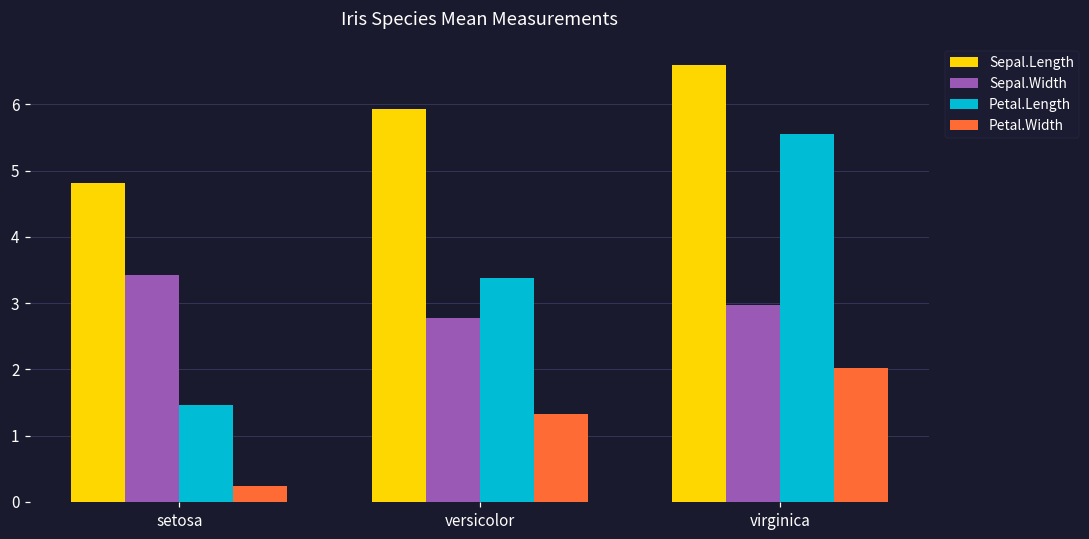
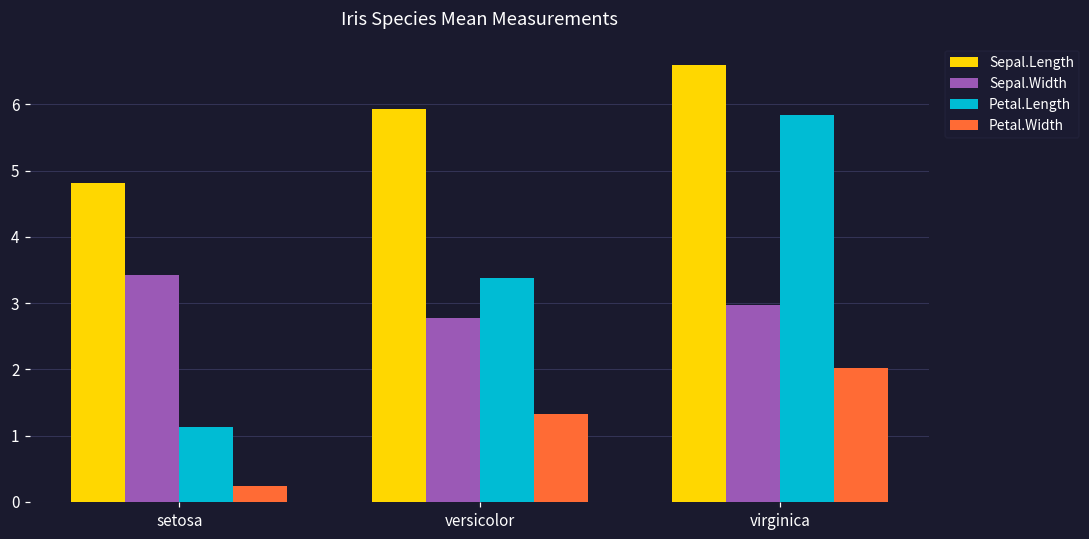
  {
    "Sepal.Length": {
      "setosa": 4.8,
      "versicolor": 5.9,
      "virginica": 6.6
    },
    "Sepal.Width": {
      "setosa": 3.4,
      "versicolor": 2.8,
      "virginica": 3.0
    },
    "Petal.Length": {
-     "setosa": 1.5,
+     "setosa": 1.1,
      "versicolor": 3.4,
-     "virginica": 5.6
+     "virginica": 5.8
    },
    "Petal.Width": {
      "setosa": 0.2,
      "versicolor": 1.3,
      "virginica": 2.0
    }
  }
